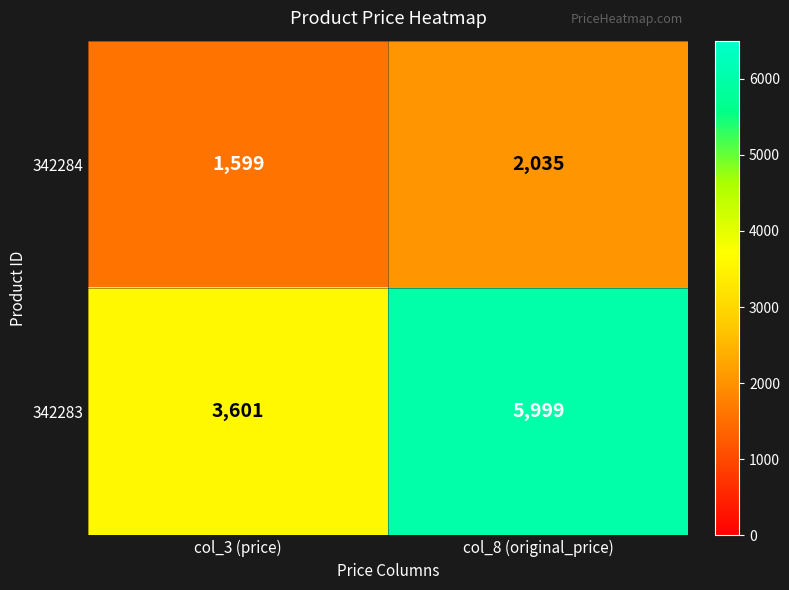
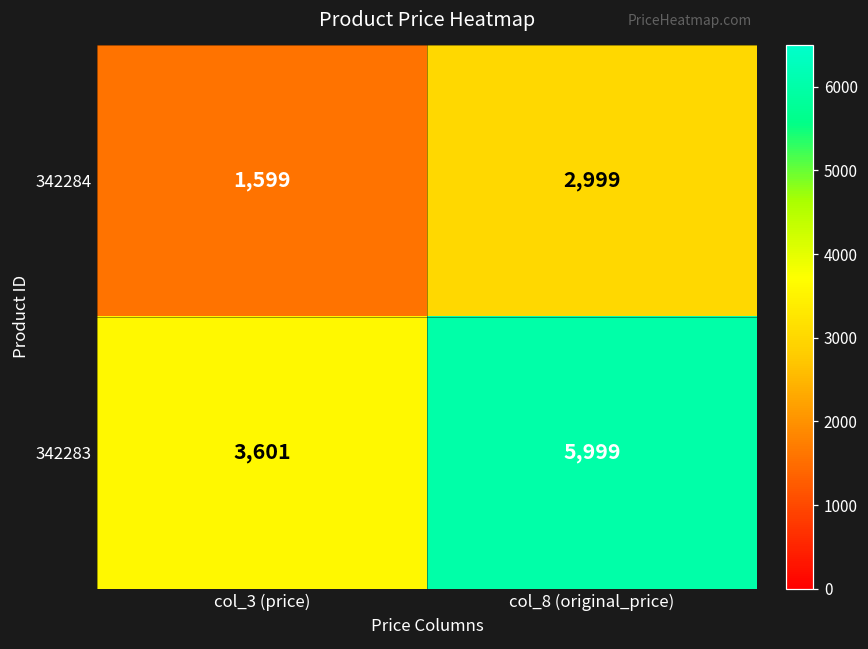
  {
    "342284": {
      "col_3 (price)": "1,599",
-     "col_8 (original_price)": "2,035"
+     "col_8 (original_price)": "2,999"
    },
    "342283": {
      "col_3 (price)": "3,601",
      "col_8 (original_price)": "5,999"
    }
  }
